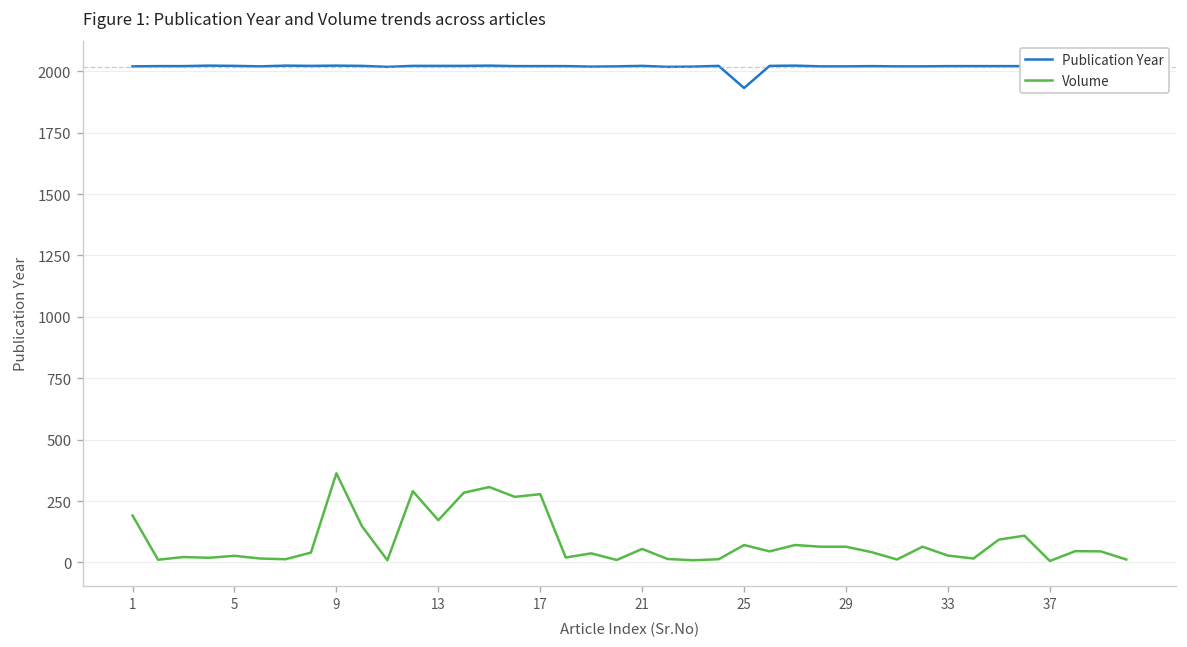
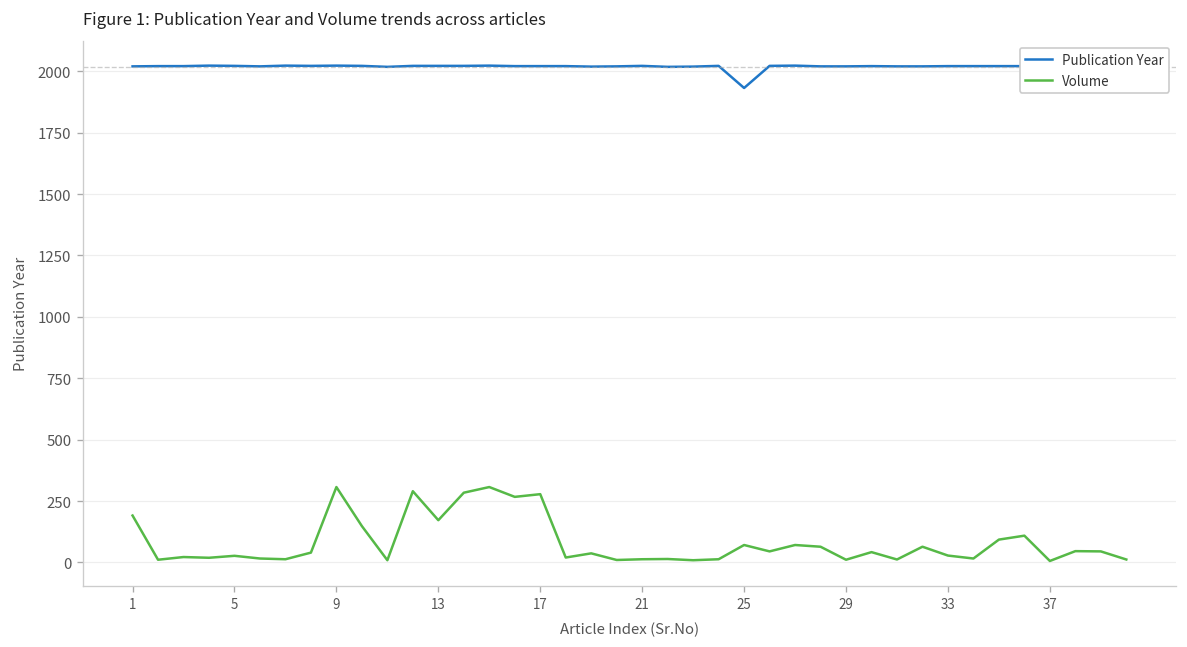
  {
    "Publication Year": {
      "1": 2020,
      "5": 2020,
      "9": 2020,
      "13": 2020,
      "17": 2020,
      "21": 2020,
      "25": 1930,
      "29": 2020,
      "33": 2020
    },
    "Volume": {
      "1": 190,
      "5": 30,
-     "9": 360,
+     "9": 310,
      "13": 170,
      "17": 280,
-     "21": 60,
+     "21": 10,
      "25": 70,
-     "29": 60,
+     "29": 10,
      "33": 30,
      "37": 10
    }
  }
